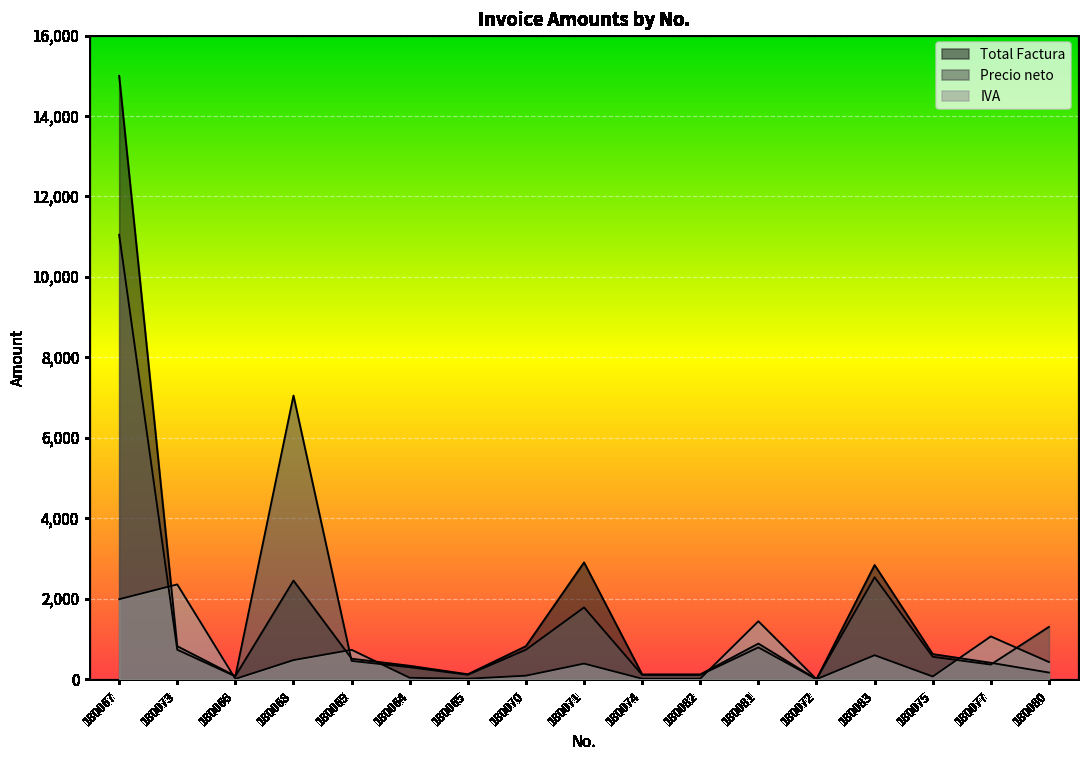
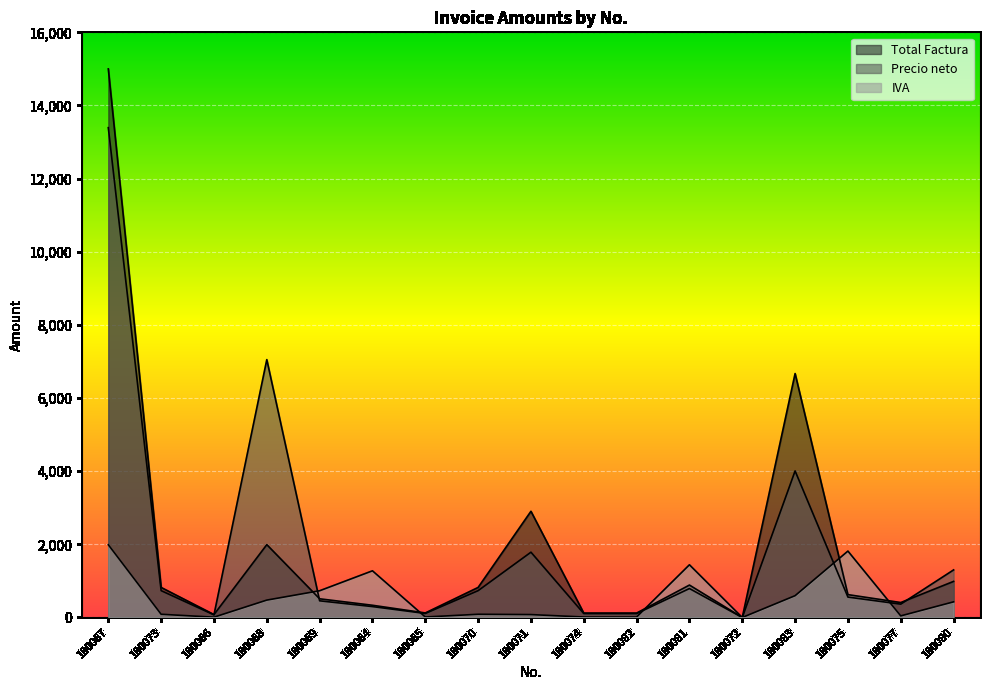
  {
    "Total Factura": {
      "180067": "15,000",
      "180073": "800",
-     "180068": "2,500",
+     "180068": "2,000",
      "180070": "800",
      "180071": "2,900",
      "180081": "900",
-     "180083": "2,800",
-     "180080": "200"
+     "180083": "6,700",
+     "180080": "1,000"
    },
    "Precio neto": {
-     "180067": "11,000",
+     "180067": "13,400",
      "180073": "700",
      "180068": "7,100",
      "180070": "700",
      "180071": "1,800",
      "180081": "800",
-     "180083": "2,500",
+     "180083": "4,000",
      "180080": "1,300"
    },
    "IVA": {
      "180067": "2,000",
-     "180073": "2,400",
+     "180073": "100",
      "180068": "500",
      "180069": "700",
-     "180064": "0",
+     "180064": "1,300",
      "180065": "0",
      "180070": "100",
-     "180071": "400",
+     "180071": "100",
      "180074": "0",
      "180082": "0",
      "180081": "1,400",
      "180083": "600",
-     "180075": "100",
-     "180077": "1,100",
+     "180075": "1,800",
+     "180077": "0",
      "180080": "400"
    }
  }
